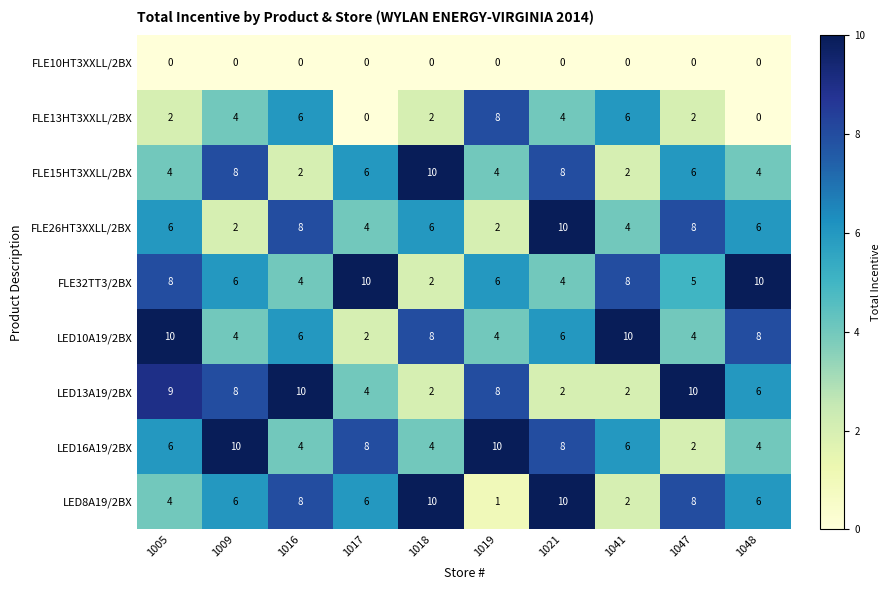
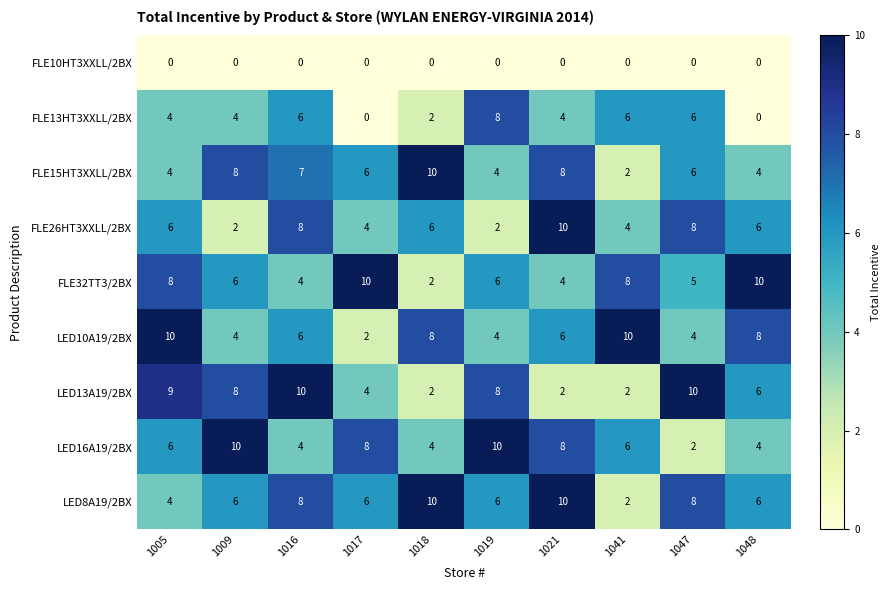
  {
    "FLE10HT3XXLL/2BX": {
      "1005": 0,
      "1009": 0,
      "1016": 0,
      "1017": 0,
      "1018": 0,
      "1019": 0,
      "1021": 0,
      "1041": 0,
      "1047": 0,
      "1048": 0
    },
    "FLE13HT3XXLL/2BX": {
-     "1005": 2,
+     "1005": 4,
      "1009": 4,
      "1016": 6,
      "1017": 0,
      "1018": 2,
      "1019": 8,
      "1021": 4,
      "1041": 6,
-     "1047": 2,
+     "1047": 6,
      "1048": 0
    },
    "FLE15HT3XXLL/2BX": {
      "1005": 4,
      "1009": 8,
-     "1016": 2,
+     "1016": 7,
      "1017": 6,
      "1018": 10,
      "1019": 4,
      "1021": 8,
      "1041": 2,
      "1047": 6,
      "1048": 4
    },
    "FLE26HT3XXLL/2BX": {
      "1005": 6,
      "1009": 2,
      "1016": 8,
      "1017": 4,
      "1018": 6,
      "1019": 2,
      "1021": 10,
      "1041": 4,
      "1047": 8,
      "1048": 6
    },
    "FLE32TT3/2BX": {
      "1005": 8,
      "1009": 6,
      "1016": 4,
      "1017": 10,
      "1018": 2,
      "1019": 6,
      "1021": 4,
      "1041": 8,
      "1047": 5,
      "1048": 10
    },
    "LED10A19/2BX": {
      "1005": 10,
      "1009": 4,
      "1016": 6,
      "1017": 2,
      "1018": 8,
      "1019": 4,
      "1021": 6,
      "1041": 10,
      "1047": 4,
      "1048": 8
    },
    "LED13A19/2BX": {
      "1005": 9,
      "1009": 8,
      "1016": 10,
      "1017": 4,
      "1018": 2,
      "1019": 8,
      "1021": 2,
      "1041": 2,
      "1047": 10,
      "1048": 6
    },
    "LED16A19/2BX": {
      "1005": 6,
      "1009": 10,
      "1016": 4,
      "1017": 8,
      "1018": 4,
      "1019": 10,
      "1021": 8,
      "1041": 6,
      "1047": 2,
      "1048": 4
    },
    "LED8A19/2BX": {
      "1005": 4,
      "1009": 6,
      "1016": 8,
      "1017": 6,
      "1018": 10,
-     "1019": 1,
+     "1019": 6,
      "1021": 10,
      "1041": 2,
      "1047": 8,
      "1048": 6
    }
  }
